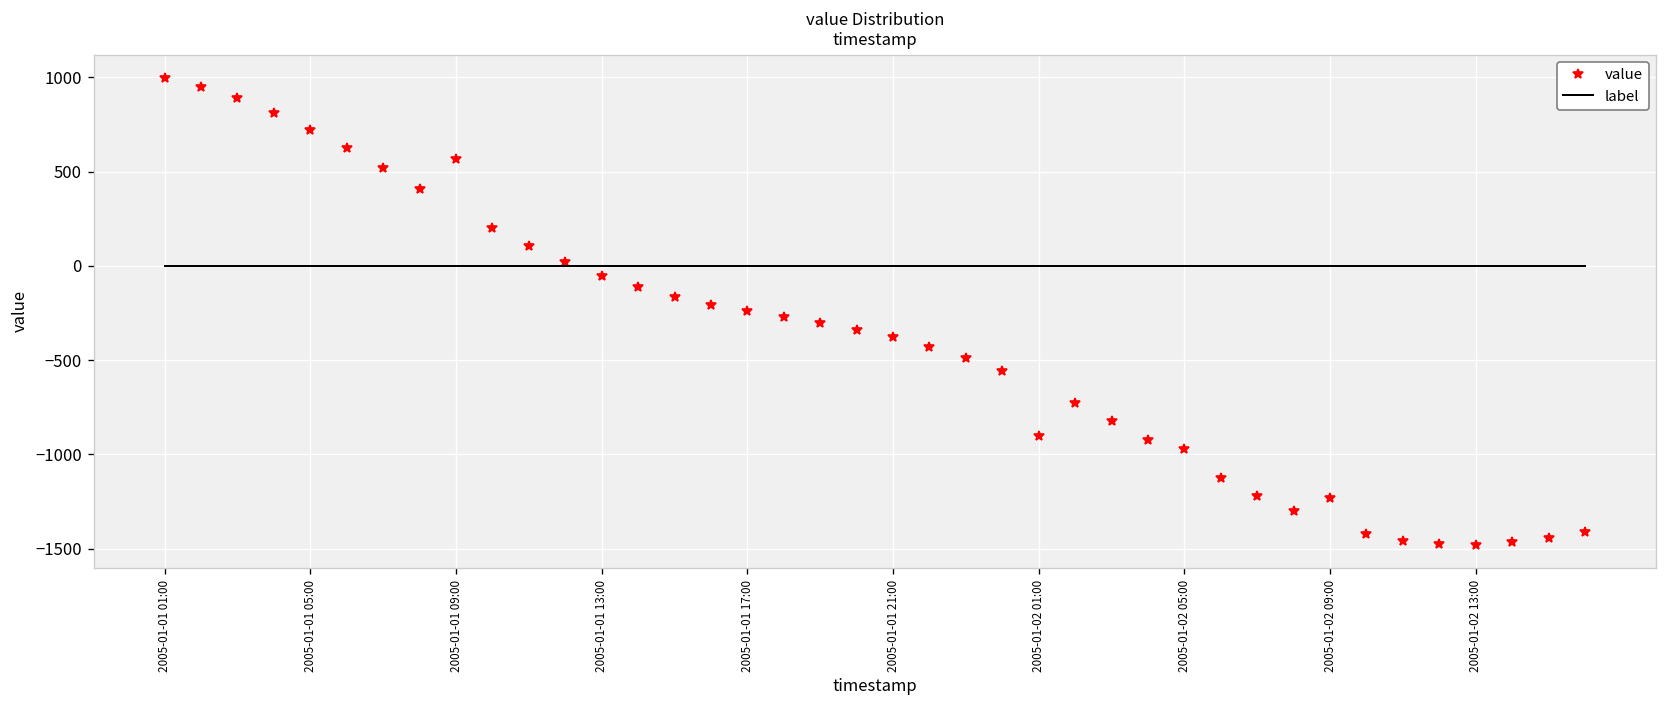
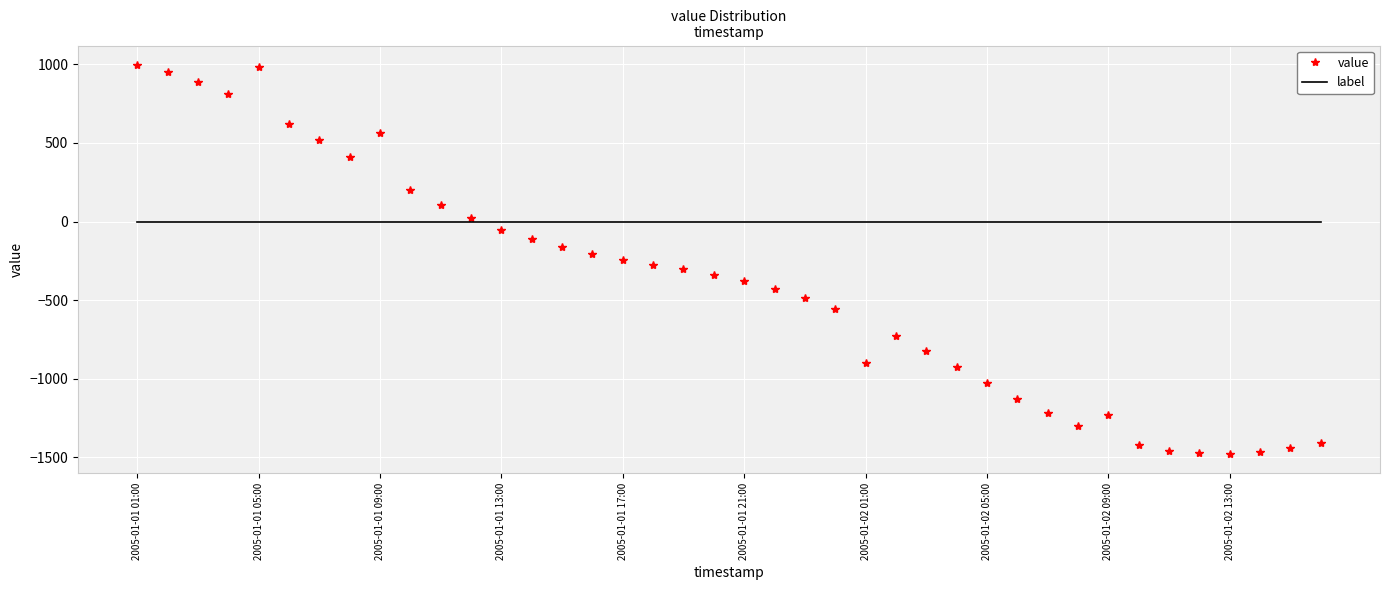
  {
    "value": {
      "2005-01-01 01:00": 1000,
-     "2005-01-01 05:00": 720,
+     "2005-01-01 05:00": 980,
      "2005-01-01 09:00": 560,
      "2005-01-01 13:00": -50,
      "2005-01-01 17:00": -240,
      "2005-01-01 21:00": -380,
      "2005-01-02 01:00": -900,
-     "2005-01-02 05:00": -970,
+     "2005-01-02 05:00": -1030,
      "2005-01-02 09:00": -1230,
      "2005-01-02 13:00": -1480
    },
    "label": {
      "2005-01-01 01:00": 0,
      "2005-01-01 05:00": 0,
      "2005-01-01 09:00": 0,
      "2005-01-01 13:00": 0,
      "2005-01-01 17:00": 0,
      "2005-01-01 21:00": 0,
      "2005-01-02 01:00": 0,
      "2005-01-02 05:00": 0,
      "2005-01-02 09:00": 0,
      "2005-01-02 13:00": 0
    }
  }
